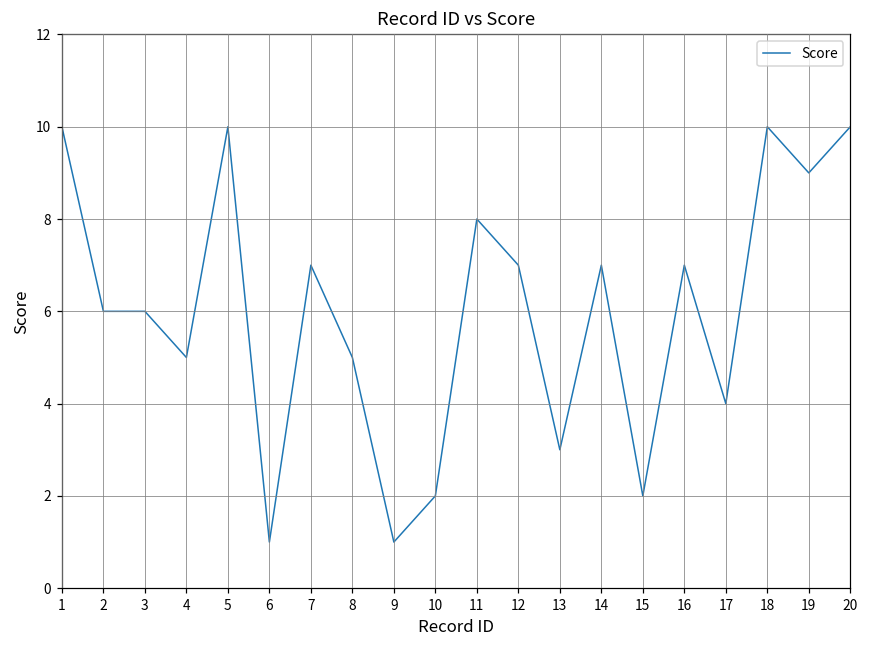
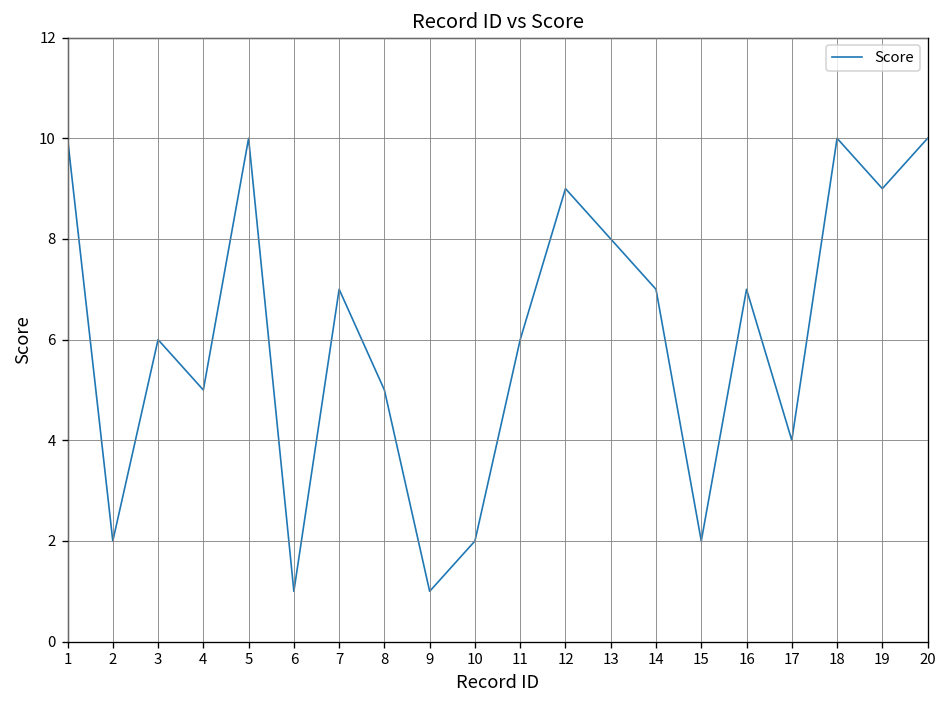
  {
    "1": 10,
-   "2": 6,
+   "2": 2,
    "3": 6,
    "4": 5,
    "5": 10,
    "6": 1,
    "7": 7,
    "8": 5,
    "9": 1,
    "10": 2,
-   "11": 8,
-   "12": 7,
-   "13": 3,
+   "11": 6,
+   "12": 9,
+   "13": 8,
    "14": 7,
    "15": 2,
    "16": 7,
    "17": 4,
    "18": 10,
    "19": 9,
    "20": 10
  }
